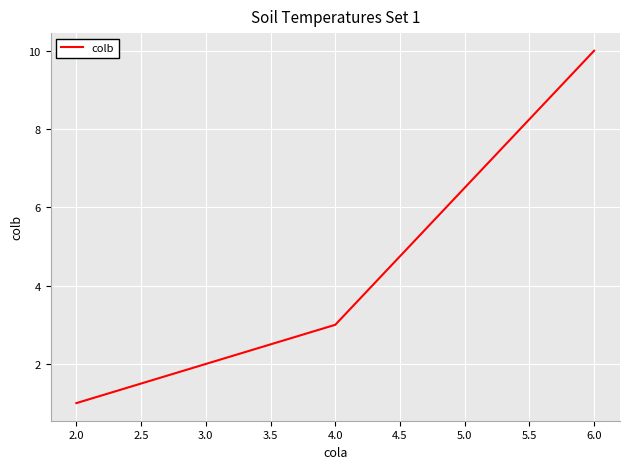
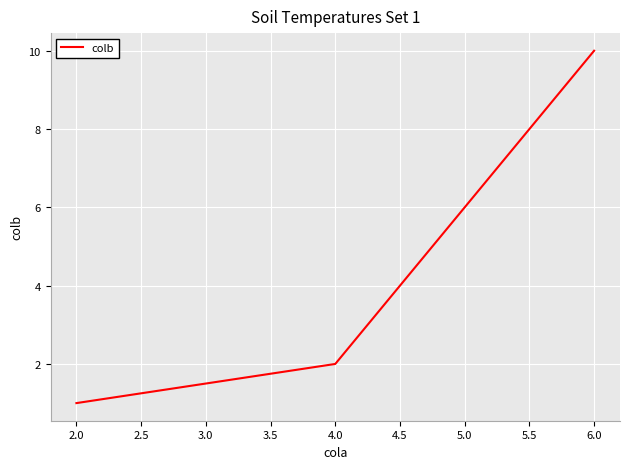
  {
    "2.0": 1,
-   "4.0": 3,
+   "4.0": 2,
    "6.0": 10
  }
